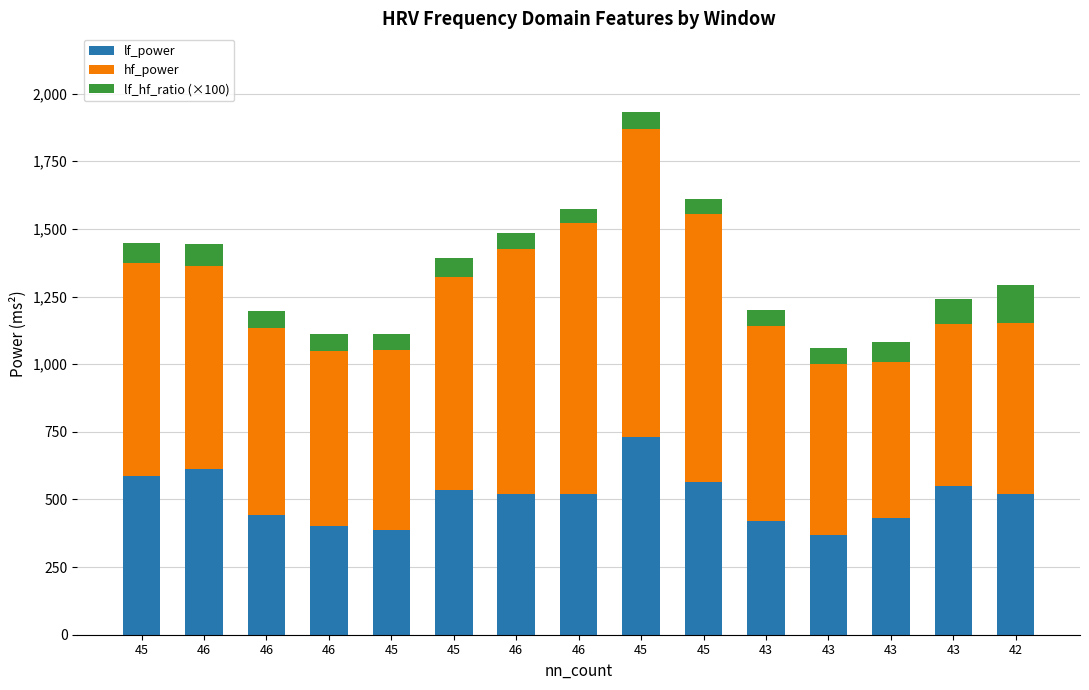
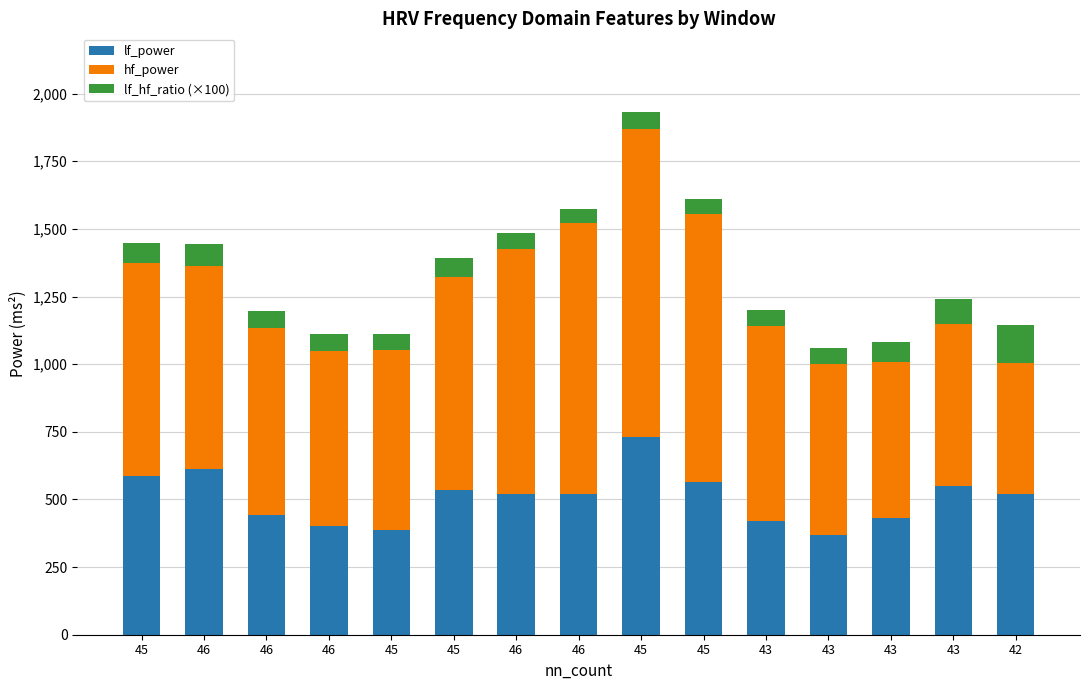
  {
    "lf_power": {
      "42": 520
    },
    "hf_power": {
-     "42": 630
+     "42": 480
    },
    "lf_hf_ratio (×100)": {
      "42": 140
    }
  }
